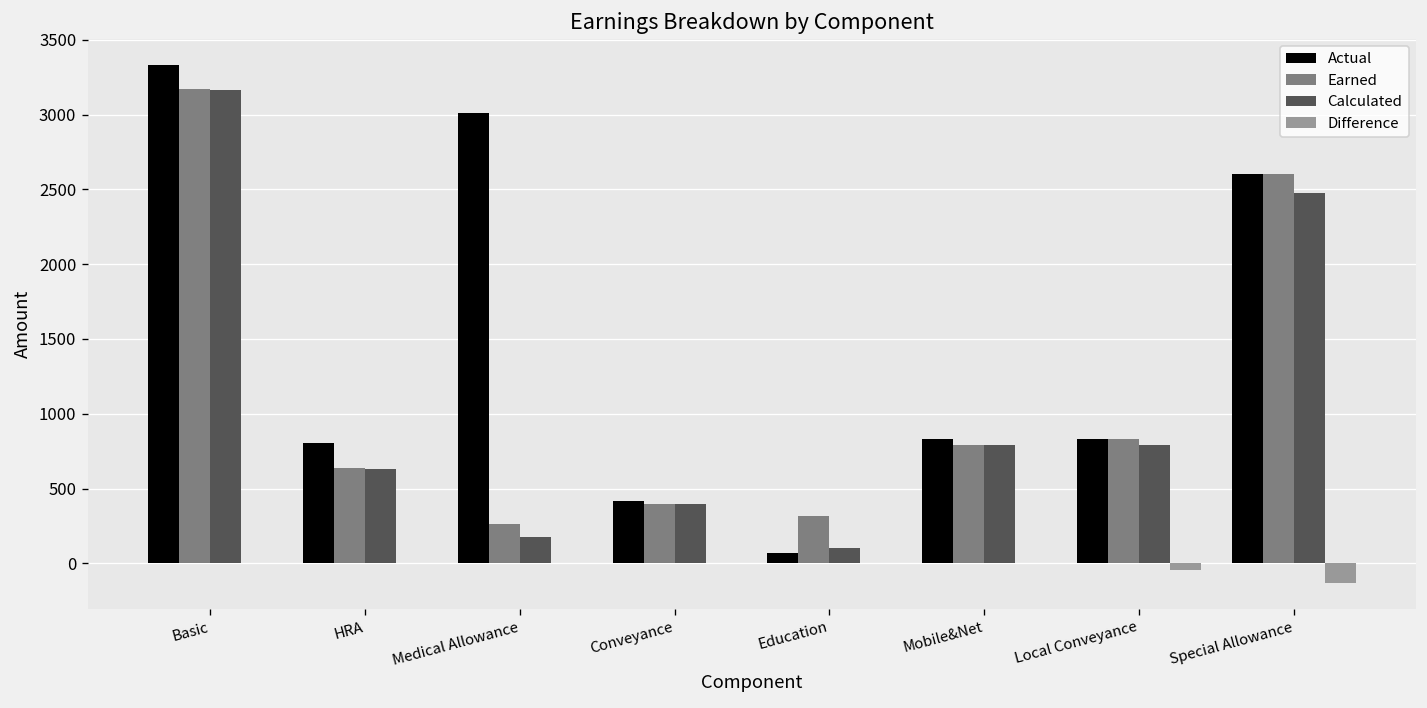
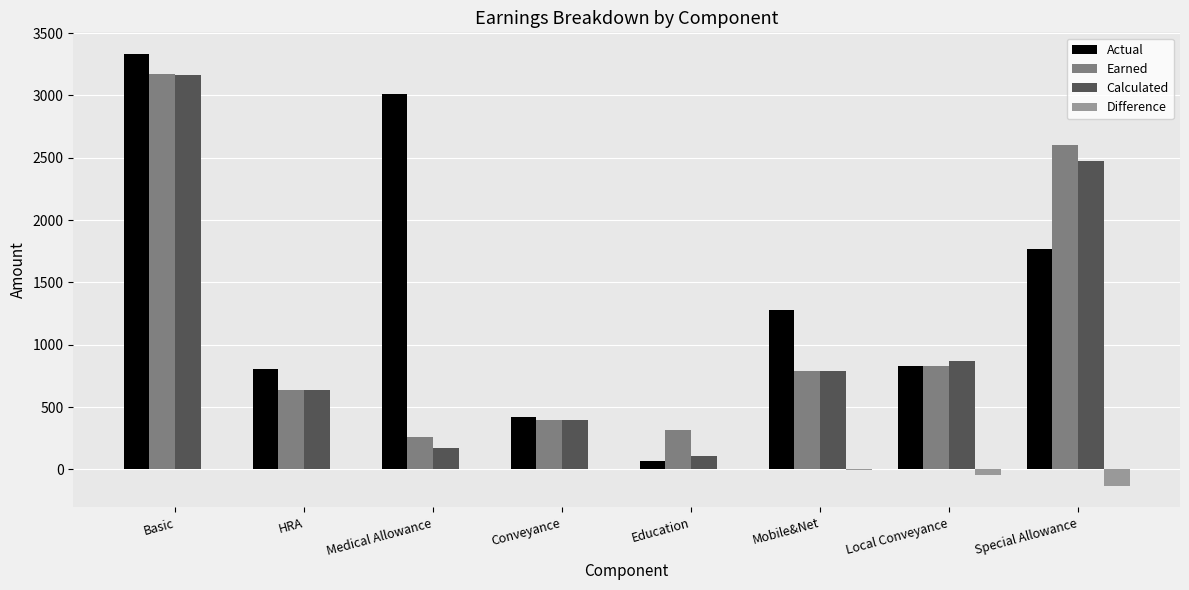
  {
    "Actual": {
      "Basic": 3330,
      "HRA": 810,
      "Medical Allowance": 3010,
      "Conveyance": 420,
      "Education": 70,
-     "Mobile&Net": 830,
+     "Mobile&Net": 1280,
      "Local Conveyance": 830,
-     "Special Allowance": 2600
+     "Special Allowance": 1770
    },
    "Calculated": {
      "Basic": 3170,
      "HRA": 630,
      "Medical Allowance": 170,
      "Conveyance": 400,
      "Education": 100,
      "Mobile&Net": 790,
-     "Local Conveyance": 790,
+     "Local Conveyance": 870,
      "Special Allowance": 2470
    }
  }
